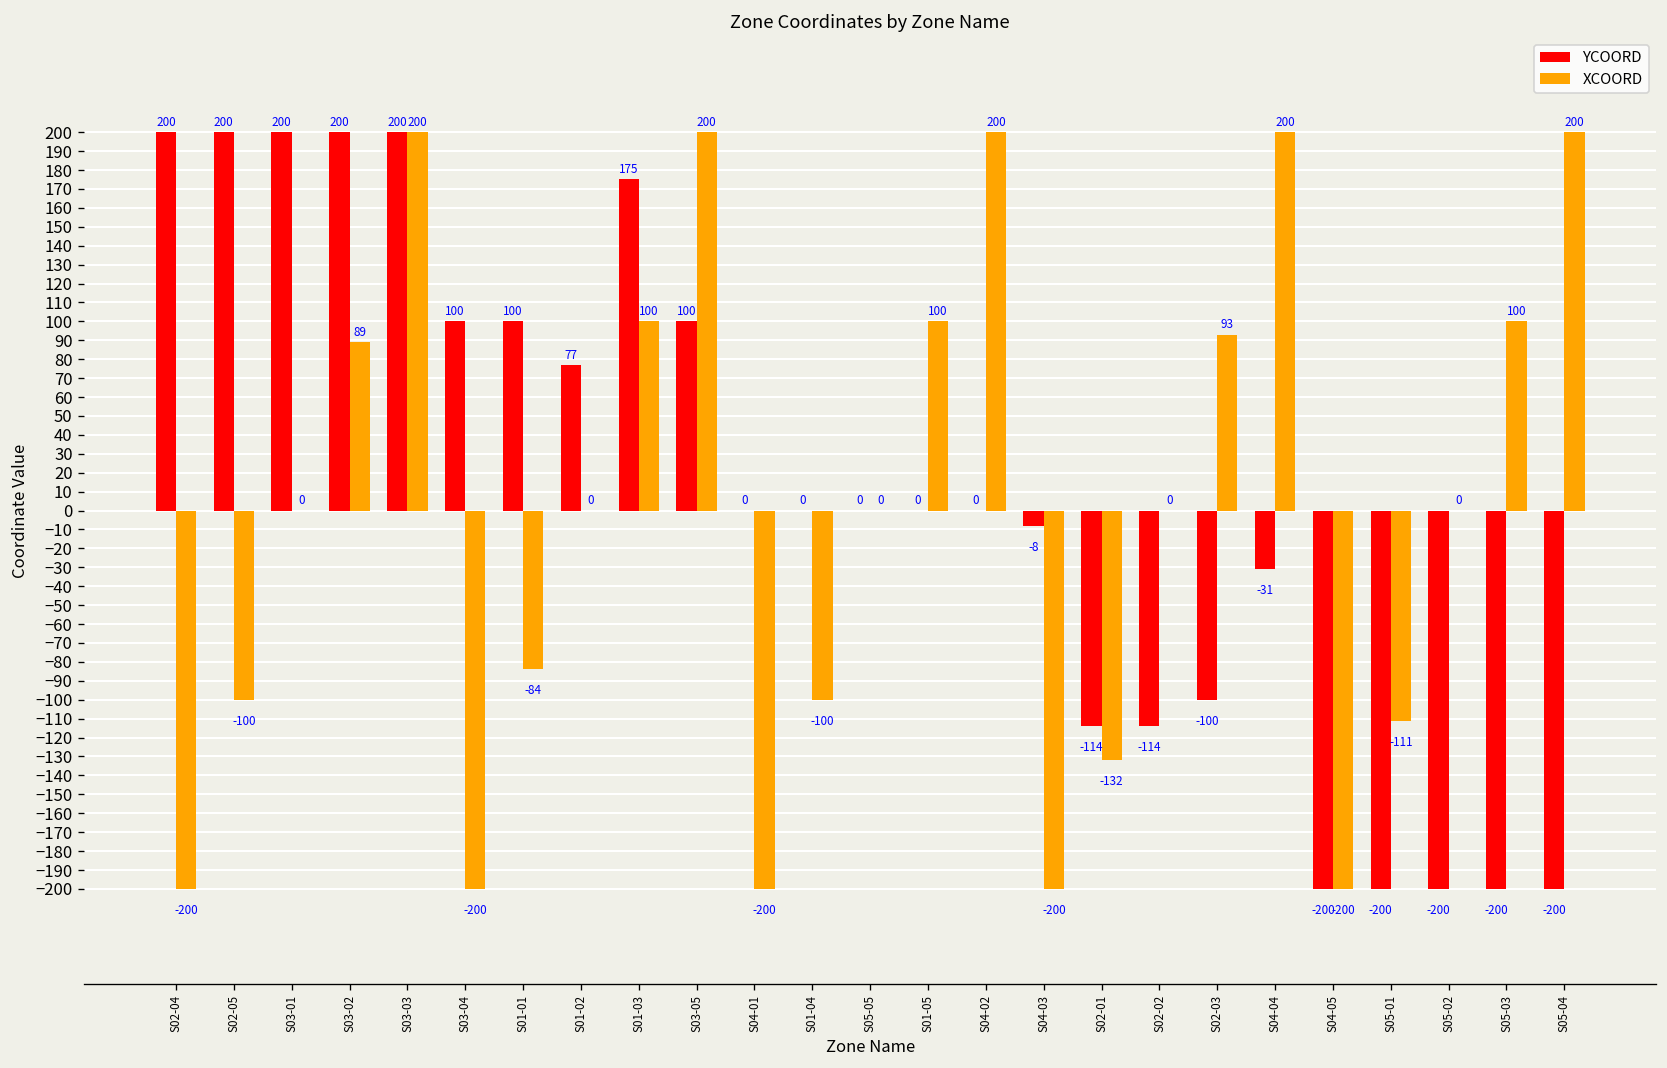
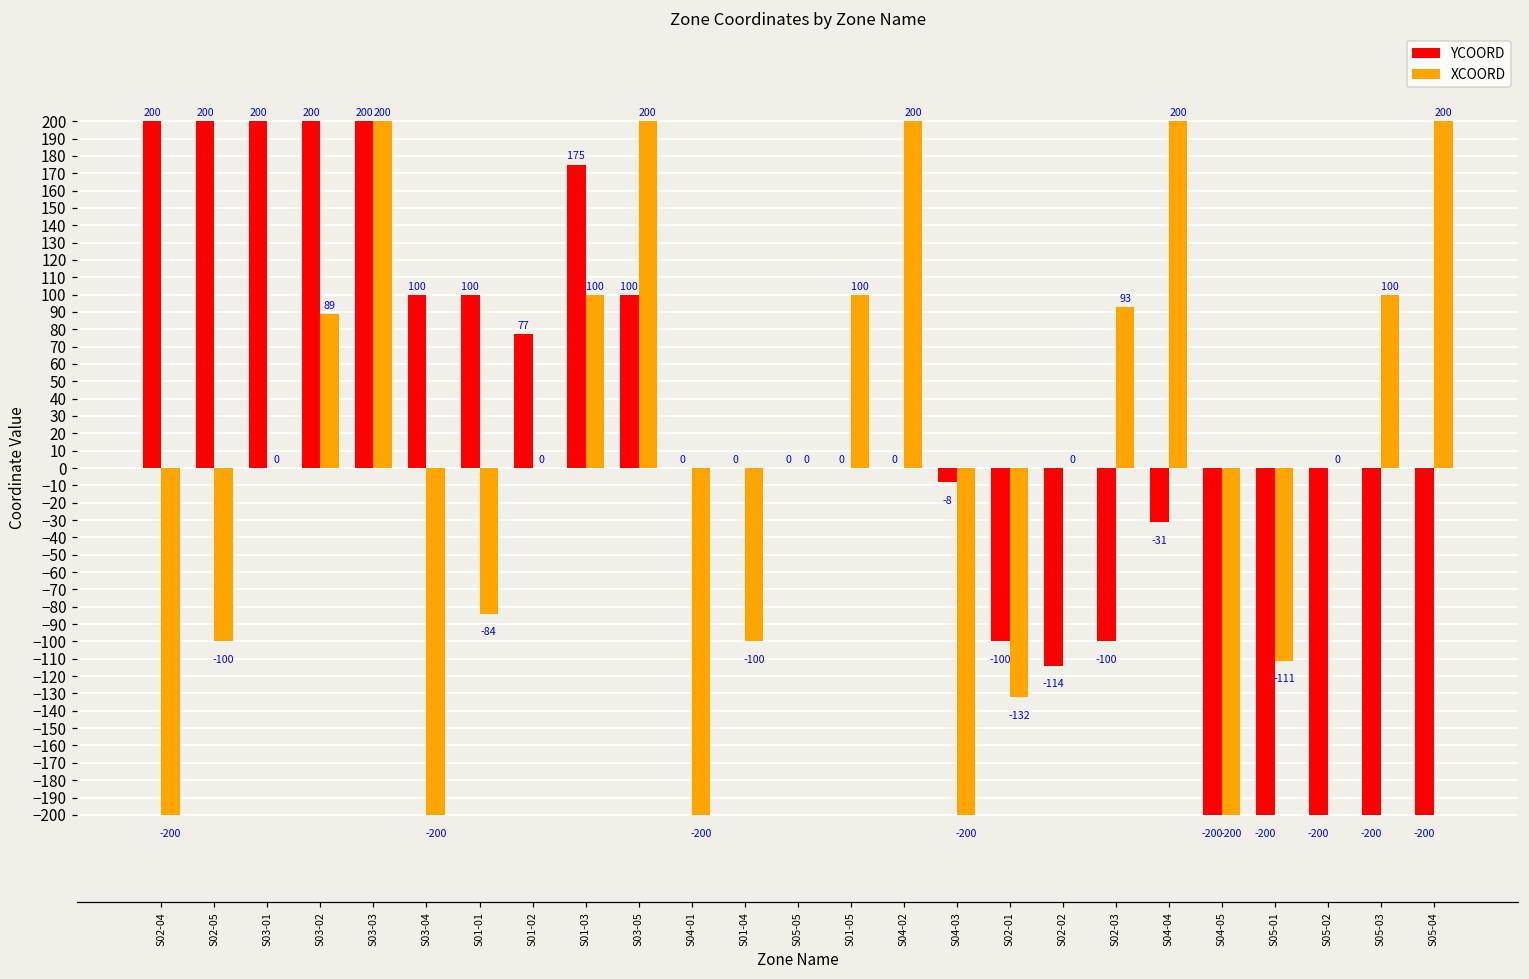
  {
    "YCOORD": {
      "S02-04": 200,
      "S02-05": 200,
      "S03-01": 200,
      "S03-02": 200,
      "S03-03": 200,
      "S03-04": 100,
      "S01-01": 100,
      "S01-02": 77,
      "S01-03": 175,
      "S03-05": 100,
      "S04-01": 0,
      "S01-04": 0,
      "S05-05": 0,
      "S01-05": 0,
      "S04-02": 0,
      "S04-03": -8,
-     "S02-01": -114,
+     "S02-01": -100,
      "S02-02": -114,
      "S02-03": -100,
      "S04-04": -31,
      "S04-05": -200,
      "S05-01": -200,
      "S05-02": -200,
      "S05-03": -200,
      "S05-04": -200
    },
    "XCOORD": {
      "S02-04": -200,
      "S02-05": -100,
      "S03-01": 0,
      "S03-02": 89,
      "S03-03": 200,
      "S03-04": -200,
      "S01-01": -84,
      "S01-02": 0,
      "S01-03": 100,
      "S03-05": 200,
      "S04-01": -200,
      "S01-04": -100,
      "S05-05": 0,
      "S01-05": 100,
      "S04-02": 200,
      "S04-03": -200,
      "S02-01": -132,
      "S02-02": 0,
      "S02-03": 93,
      "S04-04": 200,
      "S04-05": -200,
      "S05-01": -111,
      "S05-02": 0,
      "S05-03": 100,
      "S05-04": 200
    }
  }
